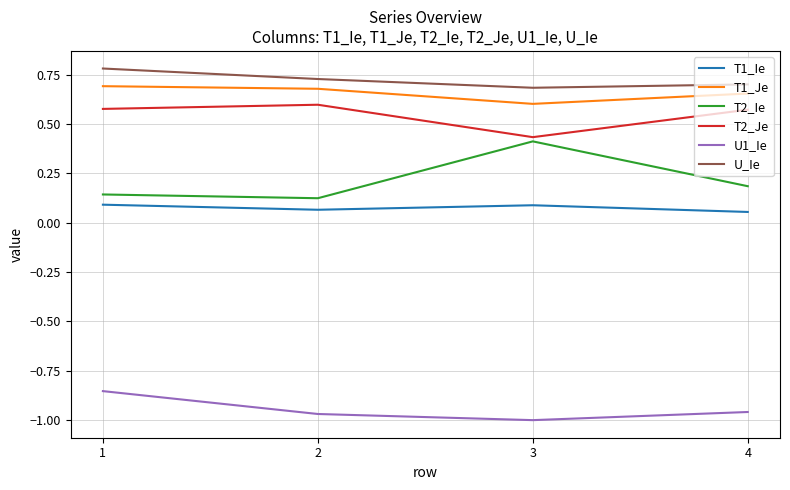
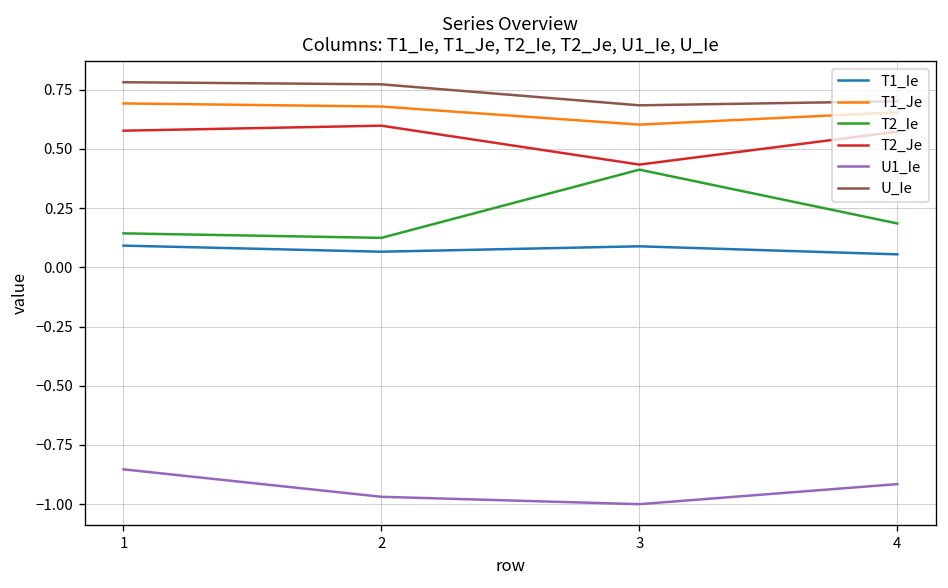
  {
    "T1_Ie": {
      "1": 0.09,
      "2": 0.07,
      "3": 0.09,
      "4": 0.05
    },
    "T1_Je": {
      "1": 0.69,
      "2": 0.68,
      "3": 0.60
    },
    "T2_Ie": {
      "1": 0.14,
      "2": 0.12,
      "3": 0.41,
      "4": 0.19
    },
    "T2_Je": {
      "1": 0.58,
      "2": 0.60,
      "3": 0.43
    },
    "U1_Ie": {
      "1": -0.85,
      "2": -0.97,
      "3": -1.00,
-     "4": -0.96
+     "4": -0.92
    },
    "U_Ie": {
      "1": 0.78,
-     "2": 0.73,
+     "2": 0.77,
      "3": 0.68
    }
  }
